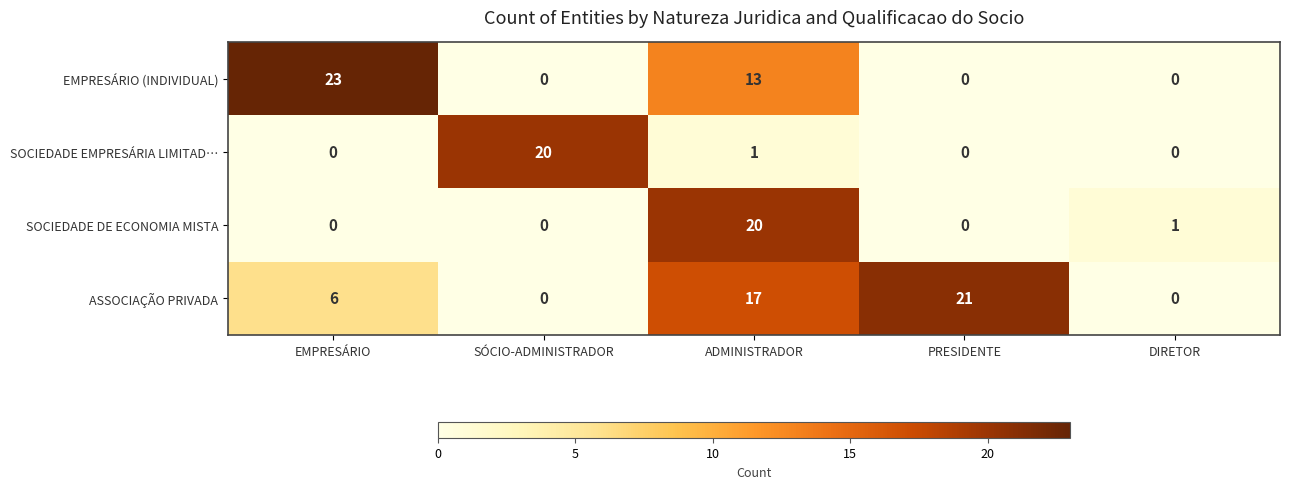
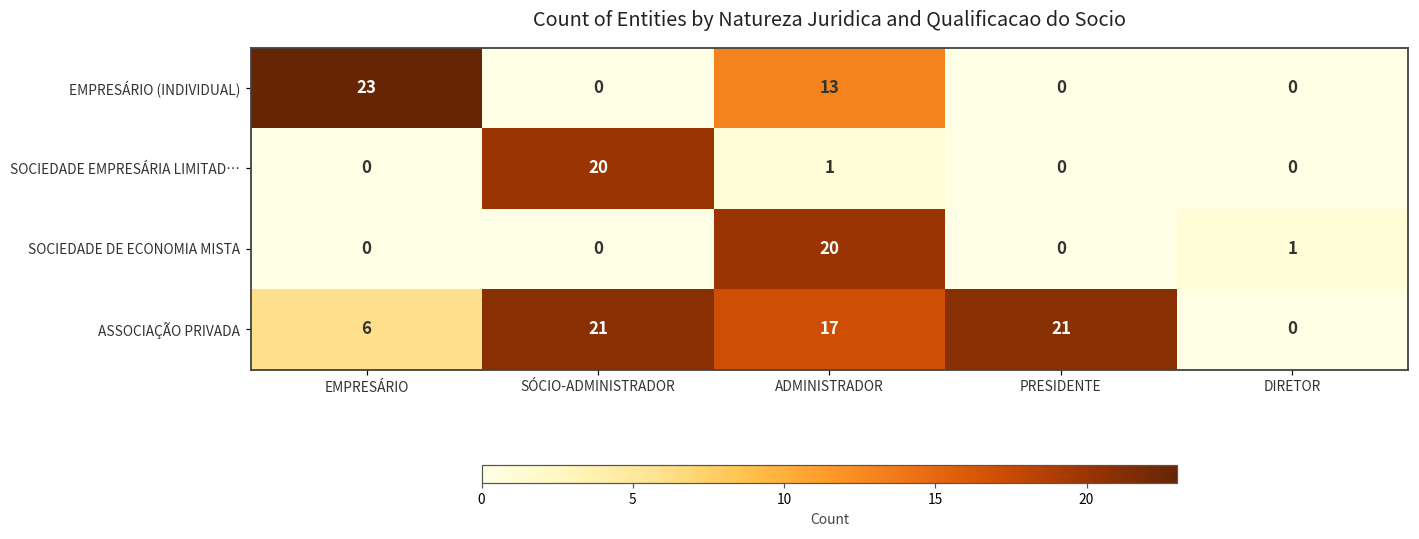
  {
    "EMPRESÁRIO (INDIVIDUAL)": {
      "EMPRESÁRIO": 23,
      "SÓCIO-ADMINISTRADOR": 0,
      "ADMINISTRADOR": 13,
      "PRESIDENTE": 0,
      "DIRETOR": 0
    },
    "SOCIEDADE EMPRESÁRIA LIMITAD…": {
      "EMPRESÁRIO": 0,
      "SÓCIO-ADMINISTRADOR": 20,
      "ADMINISTRADOR": 1,
      "PRESIDENTE": 0,
      "DIRETOR": 0
    },
    "SOCIEDADE DE ECONOMIA MISTA": {
      "EMPRESÁRIO": 0,
      "SÓCIO-ADMINISTRADOR": 0,
      "ADMINISTRADOR": 20,
      "PRESIDENTE": 0,
      "DIRETOR": 1
    },
    "ASSOCIAÇÃO PRIVADA": {
      "EMPRESÁRIO": 6,
-     "SÓCIO-ADMINISTRADOR": 0,
+     "SÓCIO-ADMINISTRADOR": 21,
      "ADMINISTRADOR": 17,
      "PRESIDENTE": 21,
      "DIRETOR": 0
    }
  }
